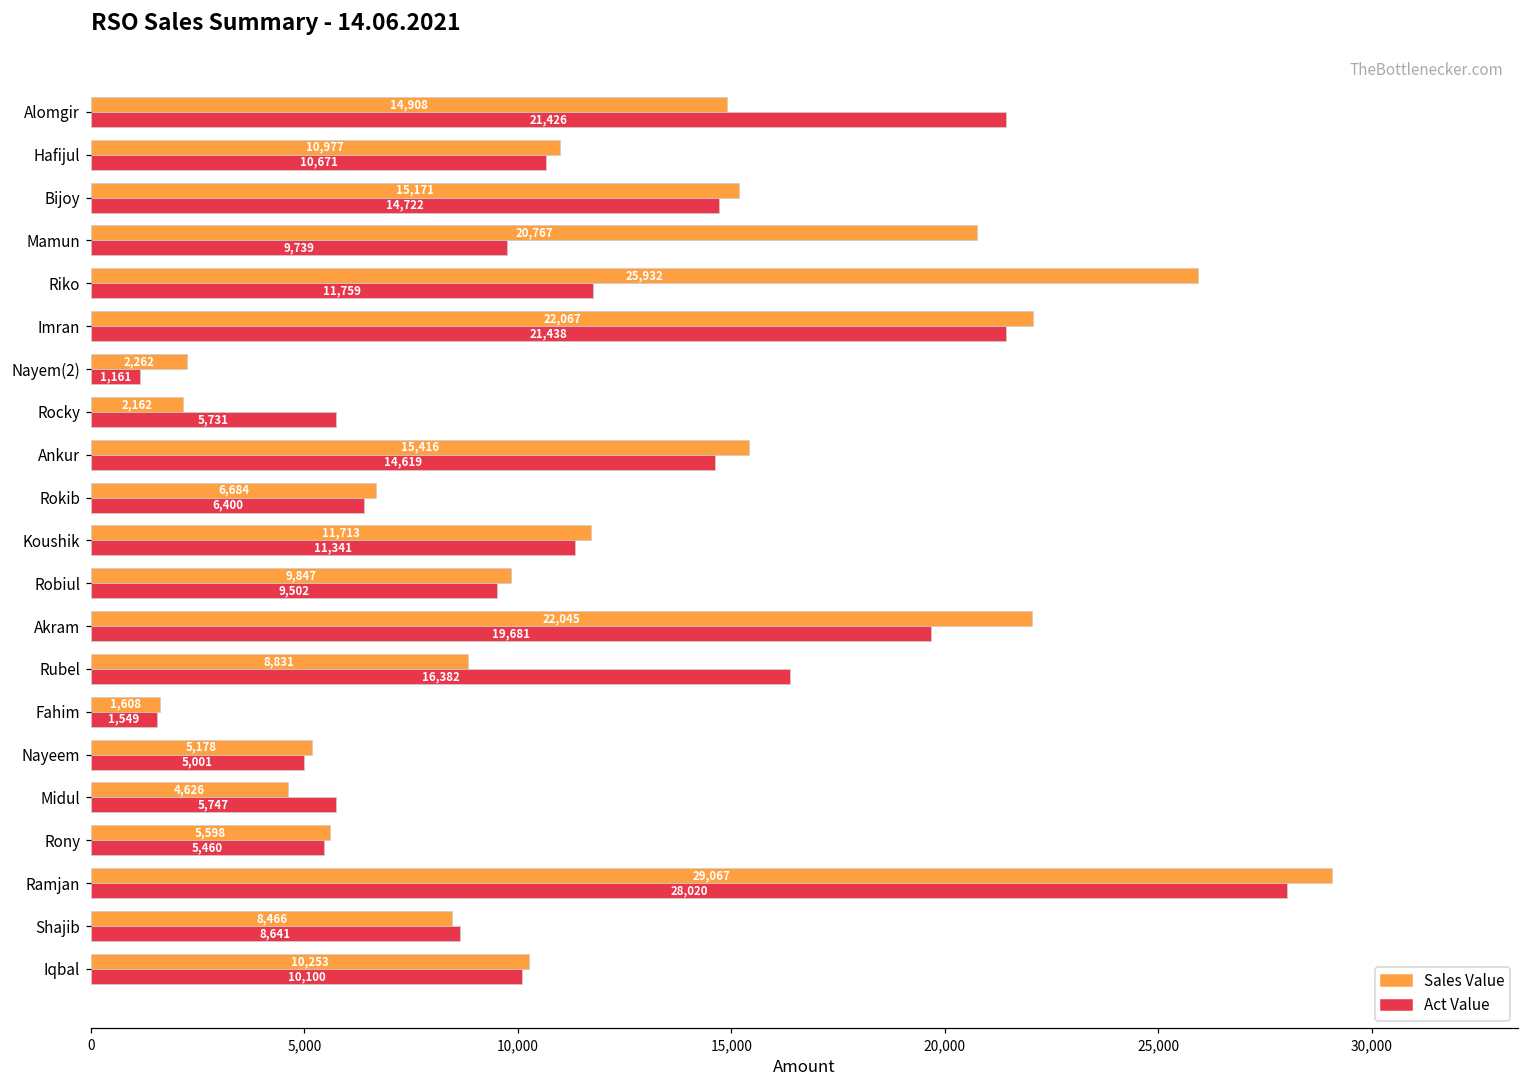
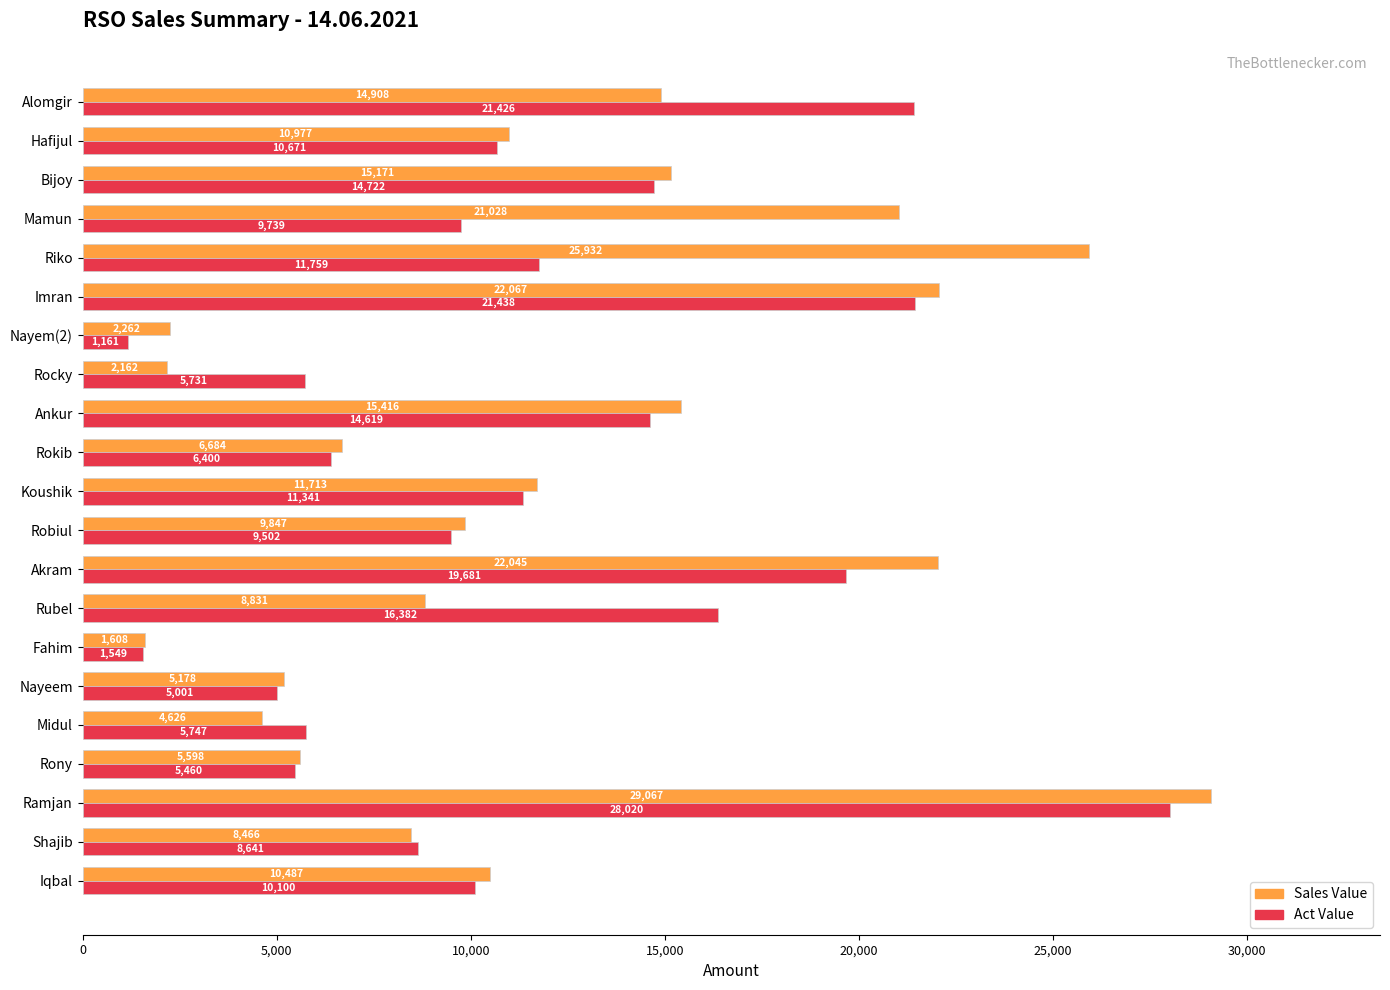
  {
    "Sales Value": {
      "Alomgir": "14,908",
      "Hafijul": "10,977",
      "Bijoy": "15,171",
-     "Mamun": "20,767",
+     "Mamun": "21,028",
      "Riko": "25,932",
      "Imran": "22,067",
      "Nayem(2)": "2,262",
      "Rocky": "2,162",
      "Ankur": "15,416",
      "Rokib": "6,684",
      "Koushik": "11,713",
      "Robiul": "9,847",
      "Akram": "22,045",
      "Rubel": "8,831",
      "Fahim": "1,608",
      "Nayeem": "5,178",
      "Midul": "4,626",
      "Rony": "5,598",
      "Ramjan": "29,067",
      "Shajib": "8,466",
-     "Iqbal": "10,253"
+     "Iqbal": "10,487"
    },
    "Act Value": {
      "Alomgir": "21,426",
      "Hafijul": "10,671",
      "Bijoy": "14,722",
      "Mamun": "9,739",
      "Riko": "11,759",
      "Imran": "21,438",
      "Nayem(2)": "1,161",
      "Rocky": "5,731",
      "Ankur": "14,619",
      "Rokib": "6,400",
      "Koushik": "11,341",
      "Robiul": "9,502",
      "Akram": "19,681",
      "Rubel": "16,382",
      "Fahim": "1,549",
      "Nayeem": "5,001",
      "Midul": "5,747",
      "Rony": "5,460",
      "Ramjan": "28,020",
      "Shajib": "8,641",
      "Iqbal": "10,100"
    }
  }
